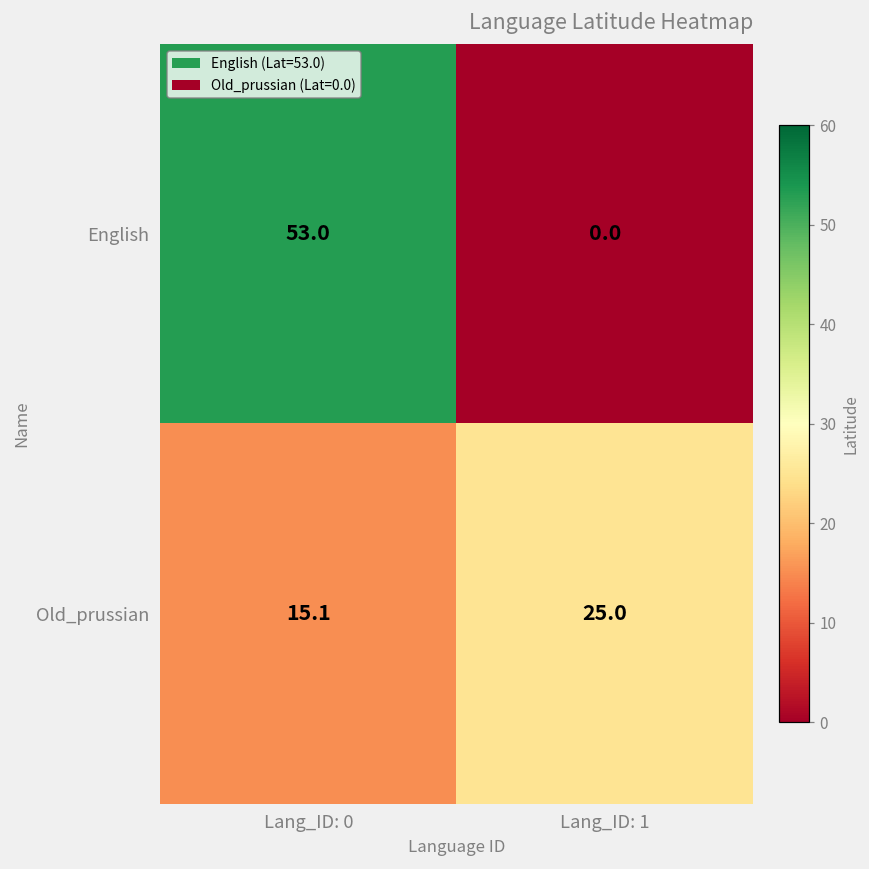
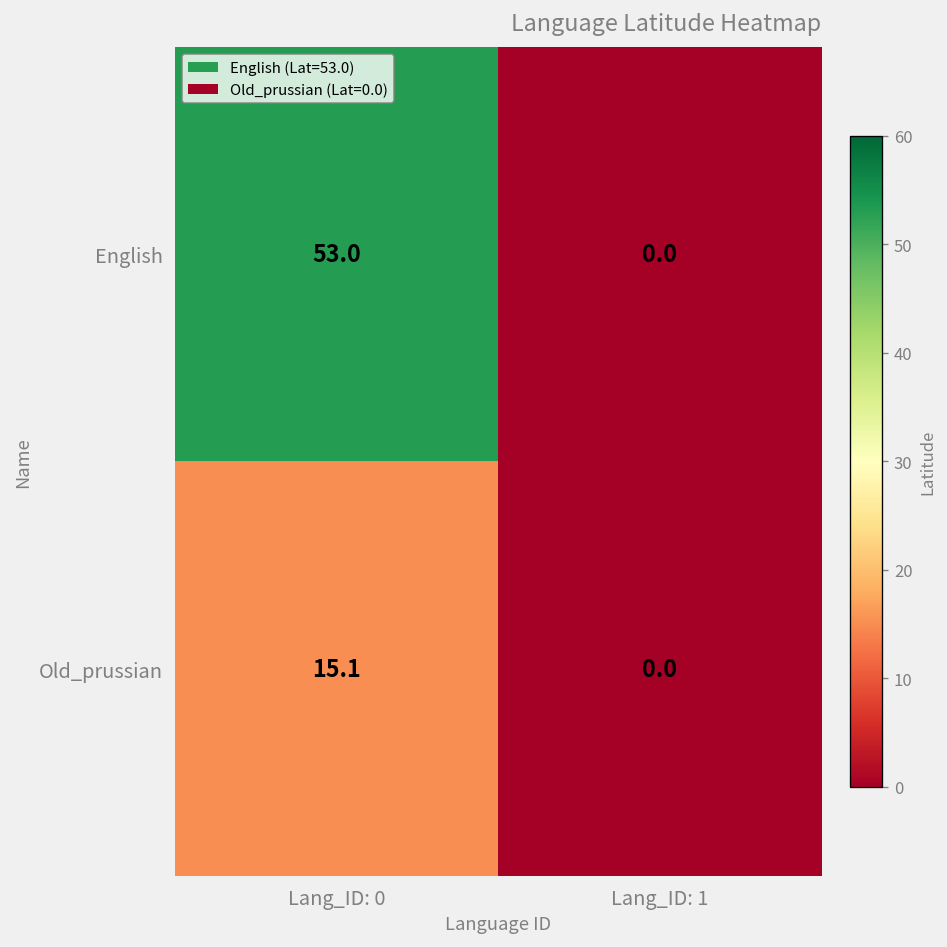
  {
    "English": {
      "Lang_ID: 0": 53.0,
      "Lang_ID: 1": 0.0
    },
    "Old_prussian": {
      "Lang_ID: 0": 15.1,
-     "Lang_ID: 1": 25.0
+     "Lang_ID: 1": 0.0
    }
  }
